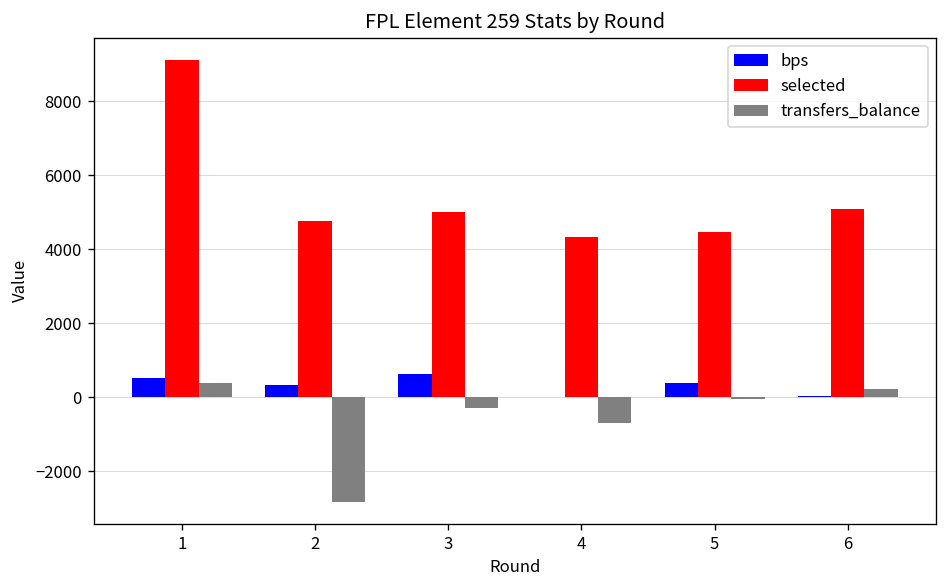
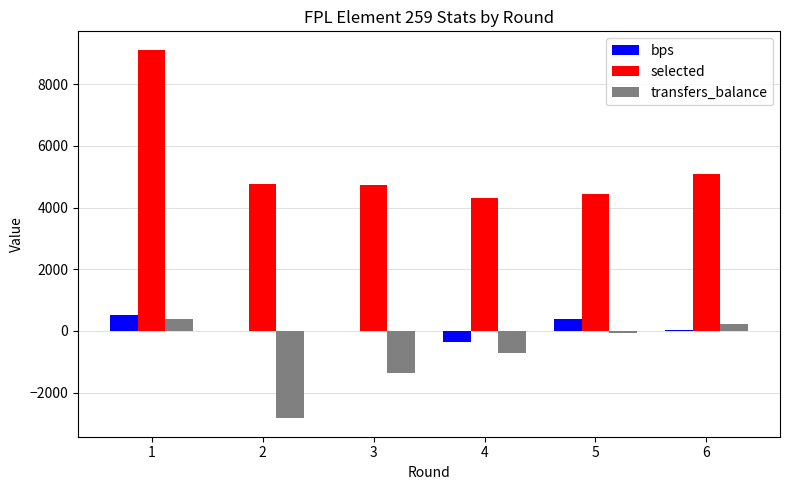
  {
    "bps": {
      "1": 500,
-     "2": 300,
-     "3": 600,
-     "4": 0,
+     "2": 0,
+     "3": 0,
+     "4": -300,
      "5": 400
    },
    "selected": {
      "1": 9100,
      "2": 4800,
-     "3": 5000,
+     "3": 4700,
      "4": 4300,
      "5": 4500,
      "6": 5100
    },
    "transfers_balance": {
      "1": 400,
      "2": -2800,
-     "3": -300,
+     "3": -1400,
      "4": -700,
      "6": 200
    }
  }
